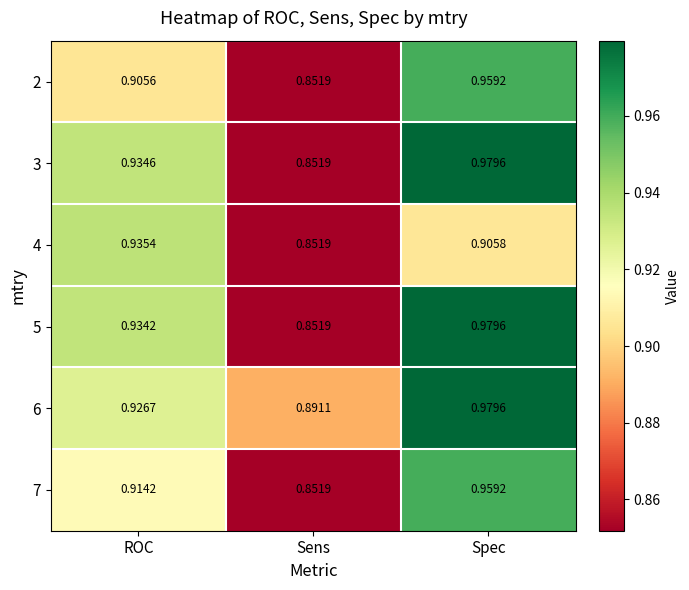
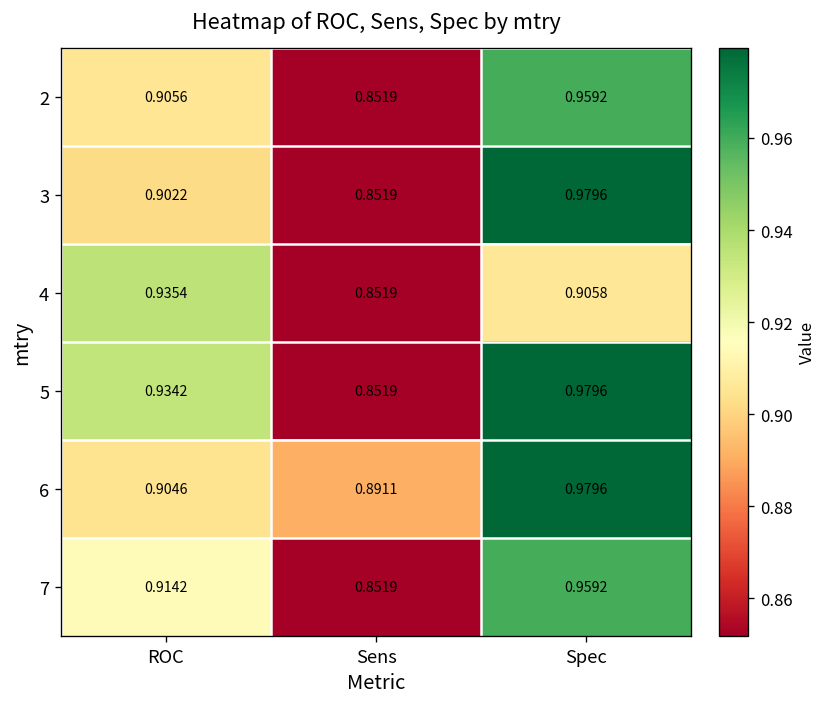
  {
    "2": {
      "ROC": 0.9056,
      "Sens": 0.8519,
      "Spec": 0.9592
    },
    "3": {
-     "ROC": 0.9346,
+     "ROC": 0.9022,
      "Sens": 0.8519,
      "Spec": 0.9796
    },
    "4": {
      "ROC": 0.9354,
      "Sens": 0.8519,
      "Spec": 0.9058
    },
    "5": {
      "ROC": 0.9342,
      "Sens": 0.8519,
      "Spec": 0.9796
    },
    "6": {
-     "ROC": 0.9267,
+     "ROC": 0.9046,
      "Sens": 0.8911,
      "Spec": 0.9796
    },
    "7": {
      "ROC": 0.9142,
      "Sens": 0.8519,
      "Spec": 0.9592
    }
  }
